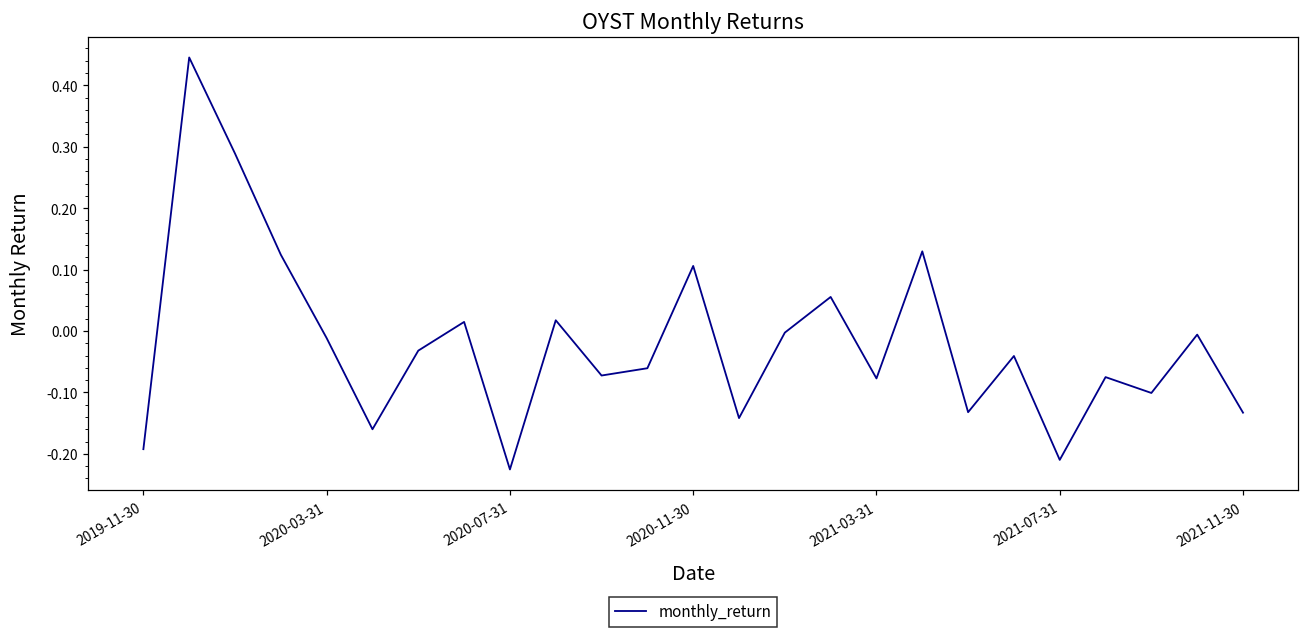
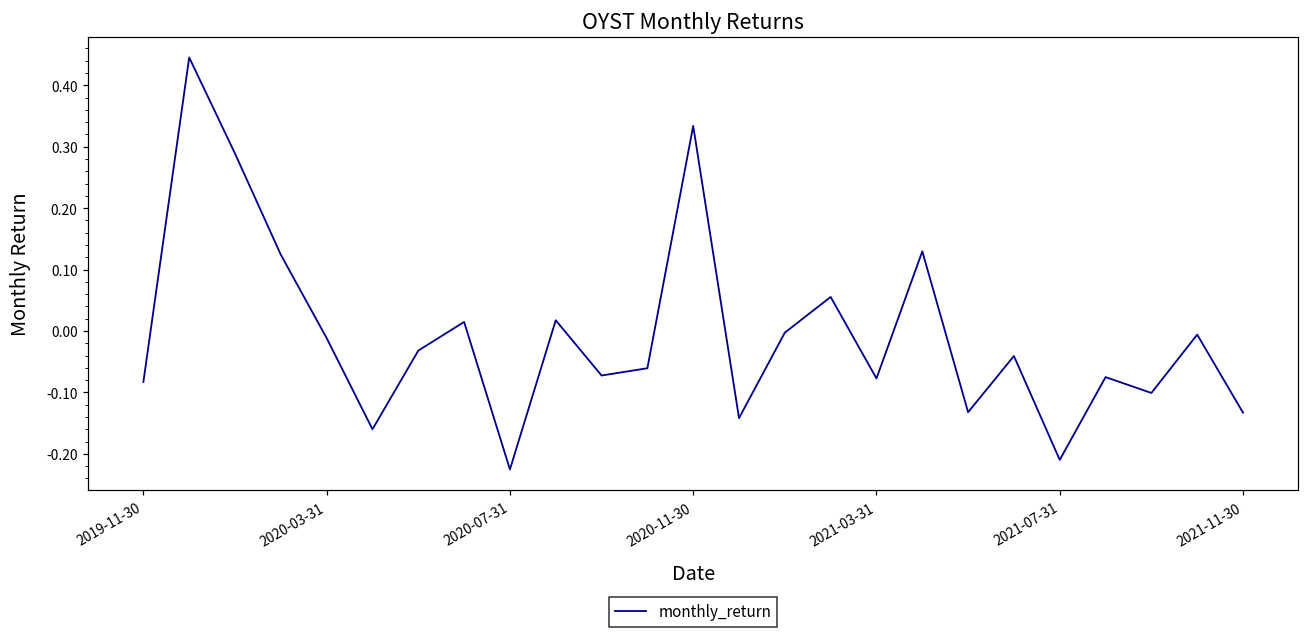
  {
-   "2019-11-30": -0.19,
+   "2019-11-30": -0.08,
    "2020-03-31": -0.01,
    "2020-07-31": -0.23,
-   "2020-11-30": 0.11,
+   "2020-11-30": 0.33,
    "2021-03-31": -0.08,
    "2021-07-31": -0.21,
    "2021-11-30": -0.13
  }
